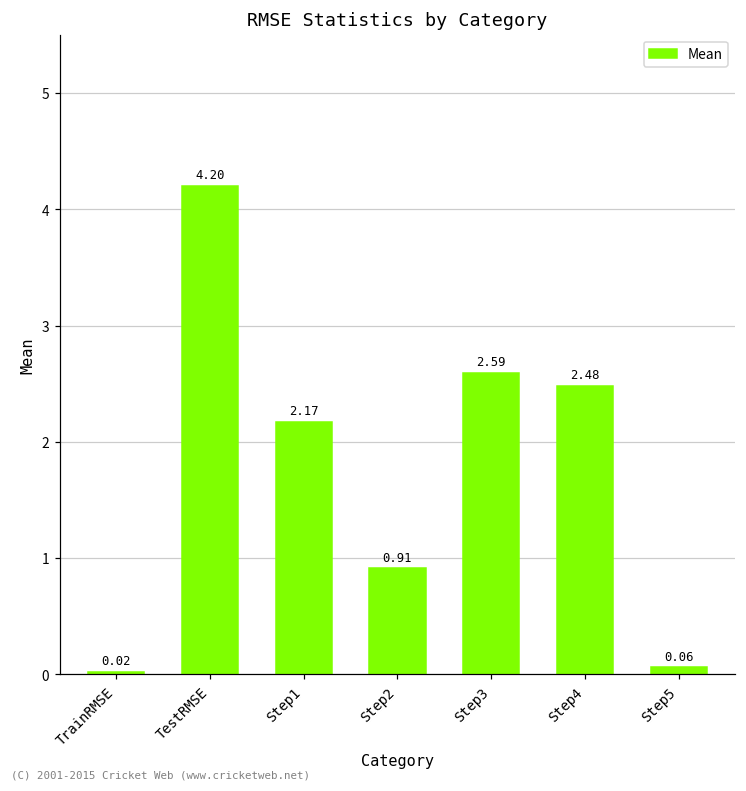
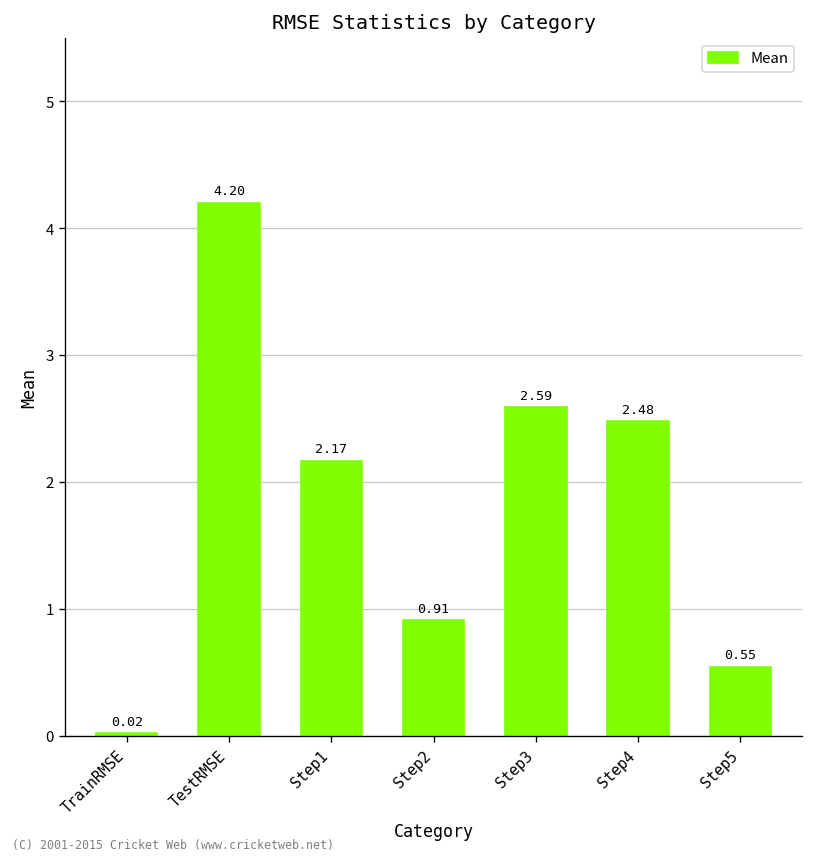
  {
    "TrainRMSE": 0.02,
    "TestRMSE": 4.20,
    "Step1": 2.17,
    "Step2": 0.91,
    "Step3": 2.59,
    "Step4": 2.48,
-   "Step5": 0.06
+   "Step5": 0.55
  }
